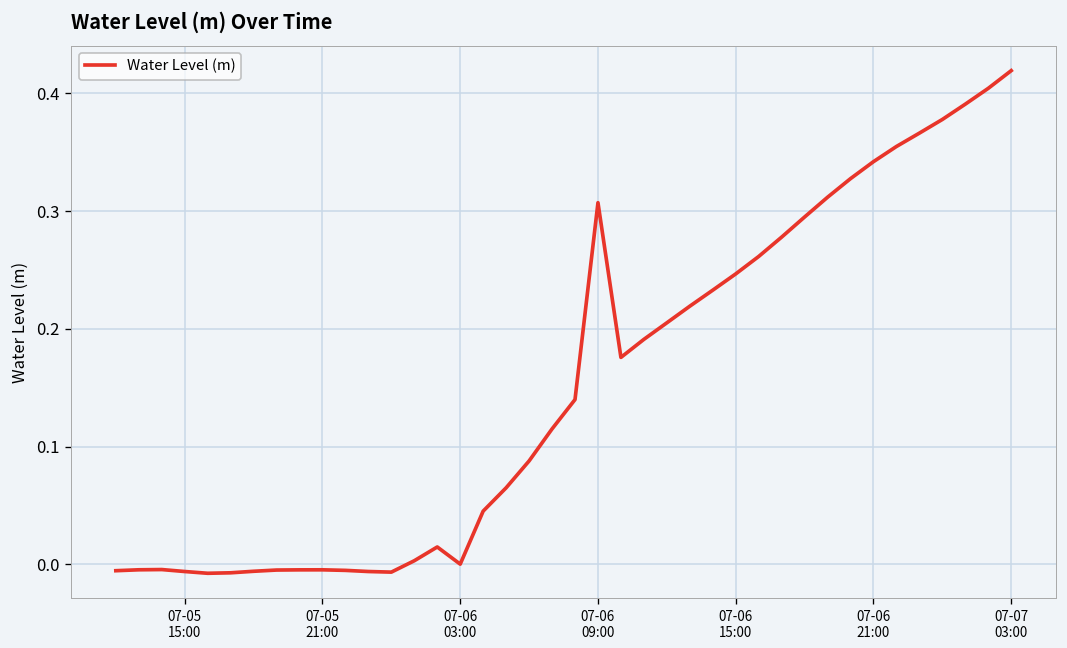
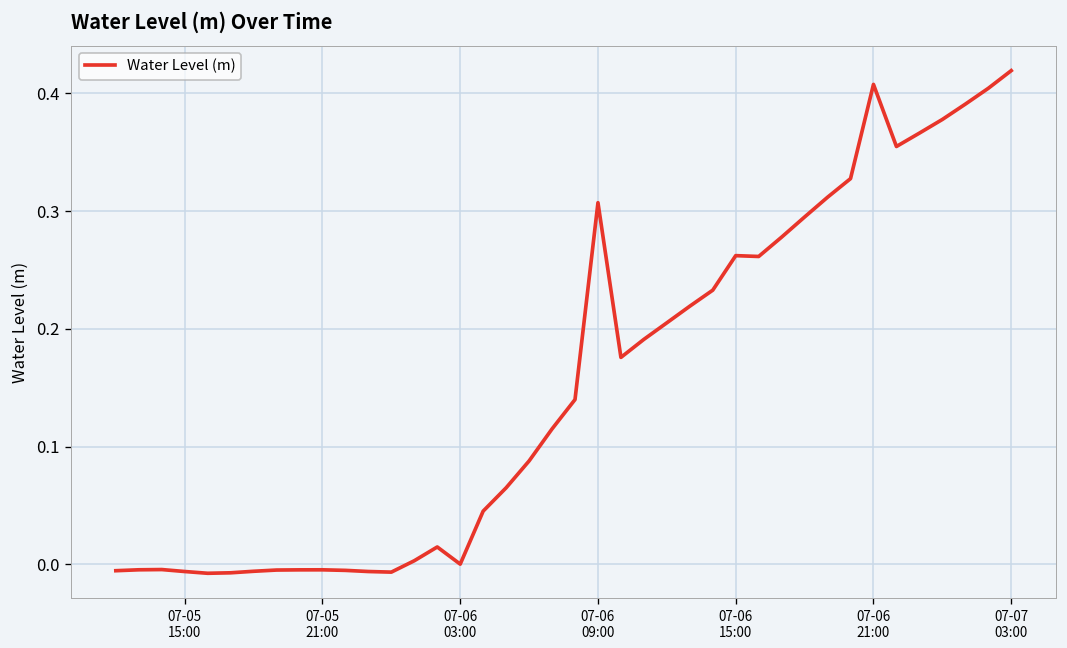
  {
    "07-05 15:00": -0.01,
    "07-05 21:00": 0.00,
    "07-06 03:00": 0.00,
    "07-06 09:00": 0.31,
-   "07-06 15:00": 0.25,
-   "07-06 21:00": 0.34,
+   "07-06 15:00": 0.26,
+   "07-06 21:00": 0.41,
    "07-07 03:00": 0.42
  }
